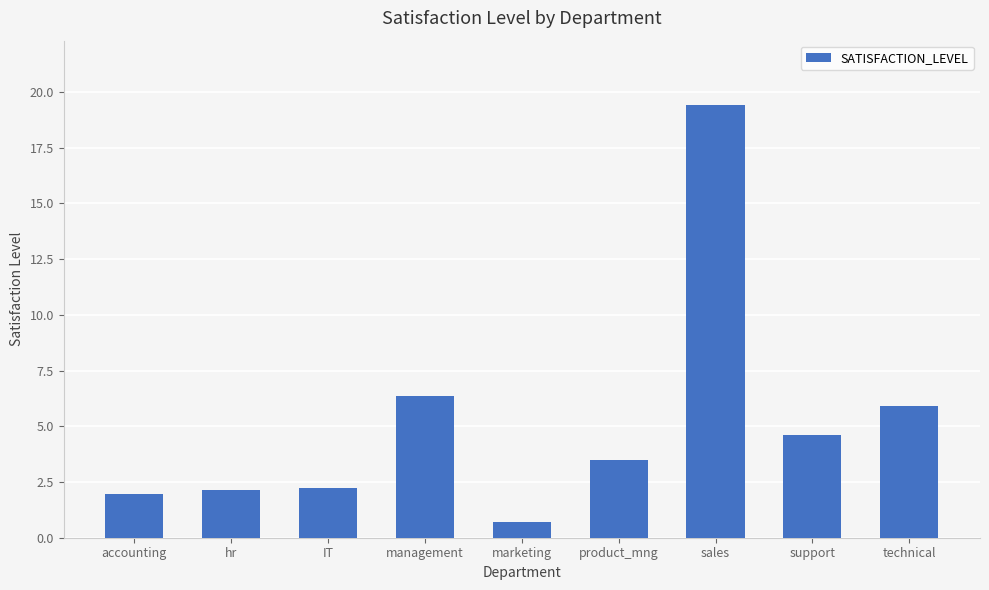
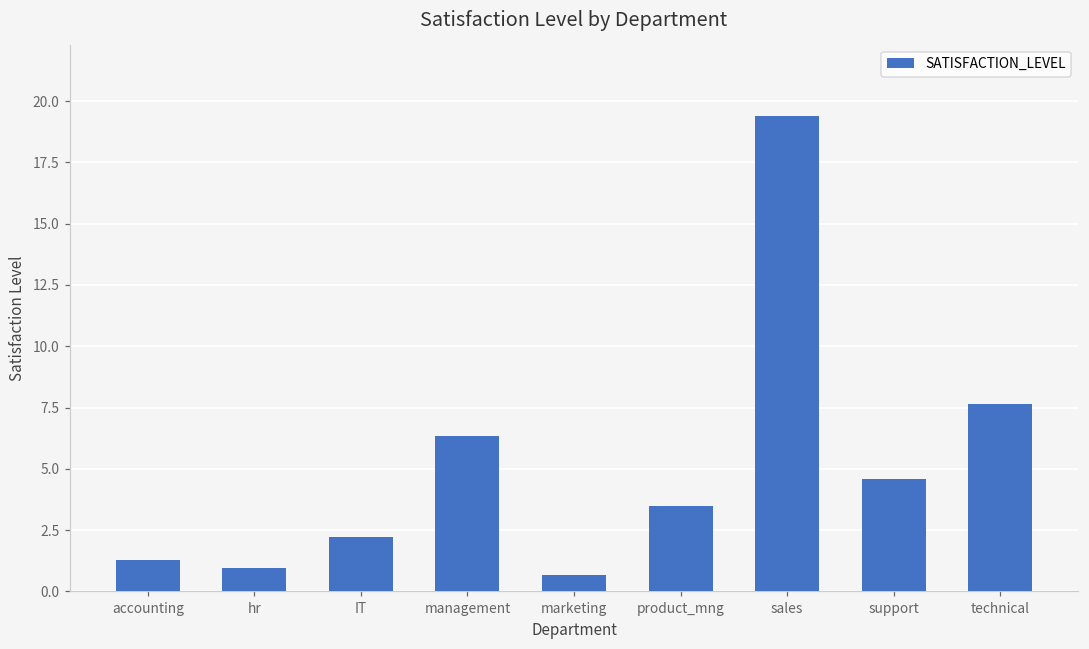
  {
-   "accounting": 2.0,
-   "hr": 2.1,
+   "accounting": 1.3,
+   "hr": 1.0,
    "IT": 2.2,
    "management": 6.4,
    "marketing": 0.7,
    "product_mng": 3.5,
    "sales": 19.4,
    "support": 4.6,
-   "technical": 5.9
+   "technical": 7.7
  }
